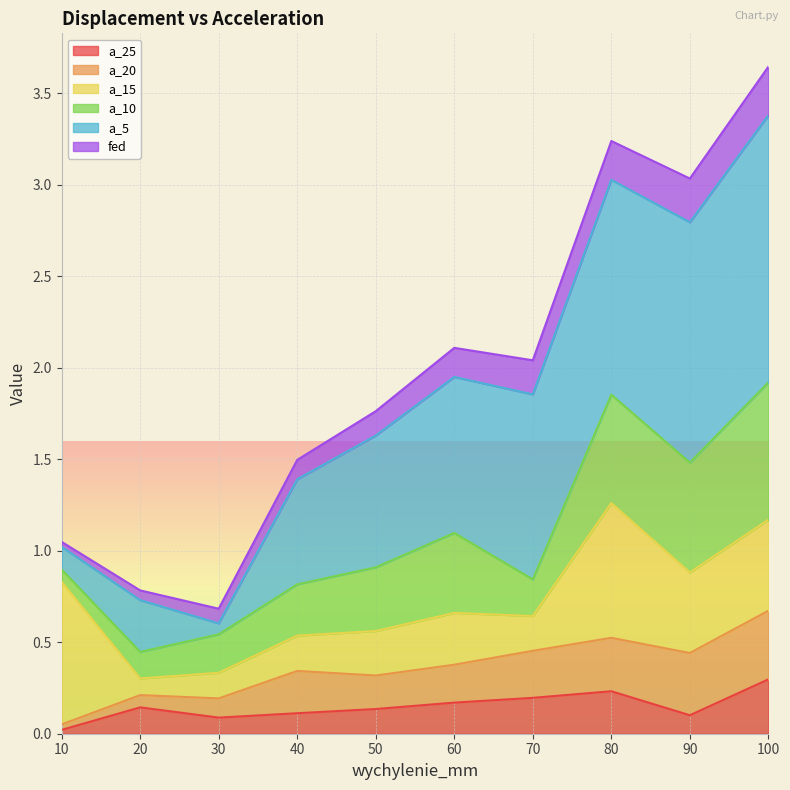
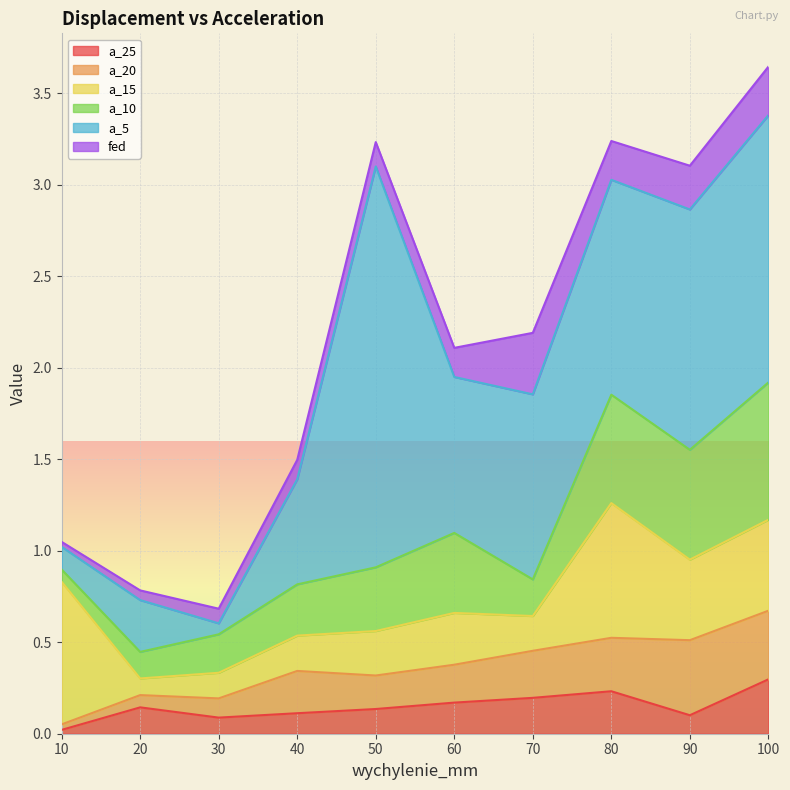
  {
    "a_25": {
      "10": 0.02,
      "20": 0.14,
      "30": 0.09,
      "40": 0.11,
      "50": 0.14,
      "60": 0.17,
      "70": 0.20,
      "80": 0.23,
      "90": 0.10,
      "100": 0.30
    },
    "a_20": {
      "10": 0.03,
      "20": 0.07,
      "30": 0.11,
      "40": 0.23,
      "50": 0.18,
      "60": 0.21,
      "70": 0.26,
      "80": 0.29,
-     "90": 0.34,
+     "90": 0.41,
      "100": 0.37
    },
    "a_15": {
      "10": 0.78,
      "20": 0.09,
      "30": 0.14,
      "40": 0.19,
      "50": 0.24,
      "60": 0.28,
      "70": 0.19,
      "80": 0.74,
      "90": 0.44,
      "100": 0.50
    },
    "a_10": {
      "10": 0.07,
      "20": 0.14,
      "30": 0.21,
      "40": 0.28,
      "50": 0.35,
      "60": 0.44,
      "70": 0.20,
      "80": 0.59,
      "90": 0.60,
      "100": 0.75
    },
    "a_5": {
      "10": 0.12,
      "20": 0.28,
      "30": 0.06,
      "40": 0.57,
-     "50": 0.72,
+     "50": 2.19,
      "60": 0.85,
      "70": 1.01,
      "80": 1.17,
      "90": 1.31,
      "100": 1.46
    },
    "fed": {
      "10": 0.03,
      "20": 0.05,
      "30": 0.08,
      "40": 0.11,
      "50": 0.13,
      "60": 0.16,
-     "70": 0.19,
+     "70": 0.34,
      "80": 0.21,
      "90": 0.24,
      "100": 0.27
    }
  }
